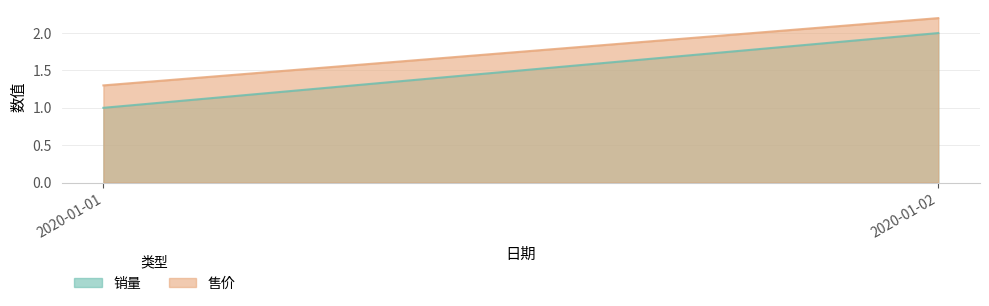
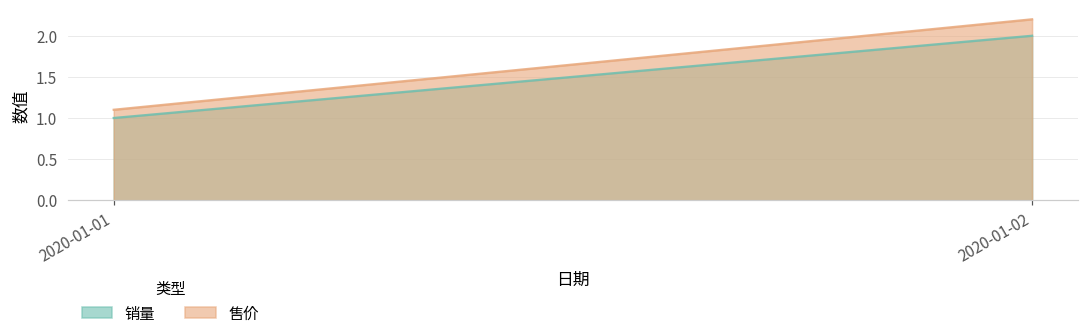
  {
    "销量": {
      "2020-01-01": 1.0,
      "2020-01-02": 2.0
    },
    "售价": {
-     "2020-01-01": 1.3,
+     "2020-01-01": 1.1,
      "2020-01-02": 2.2
    }
  }
